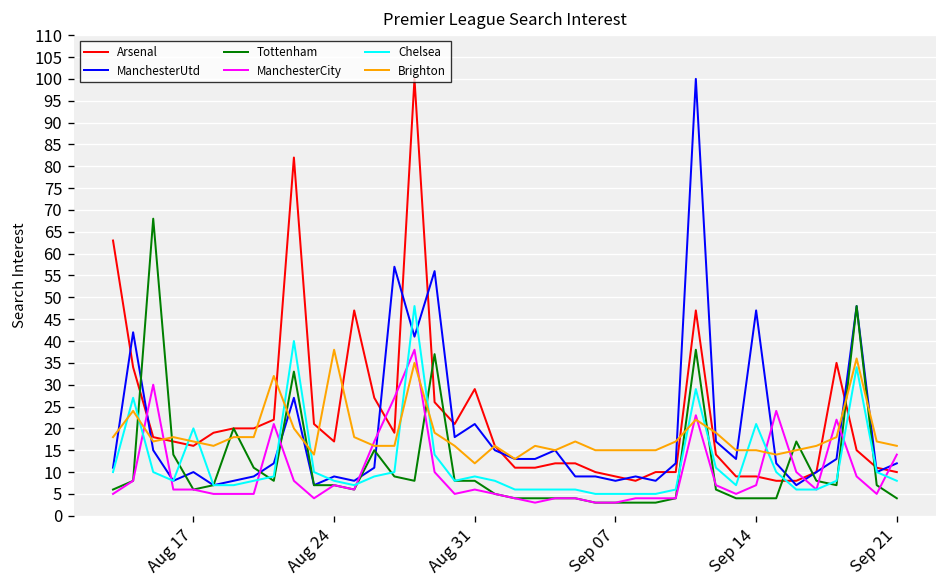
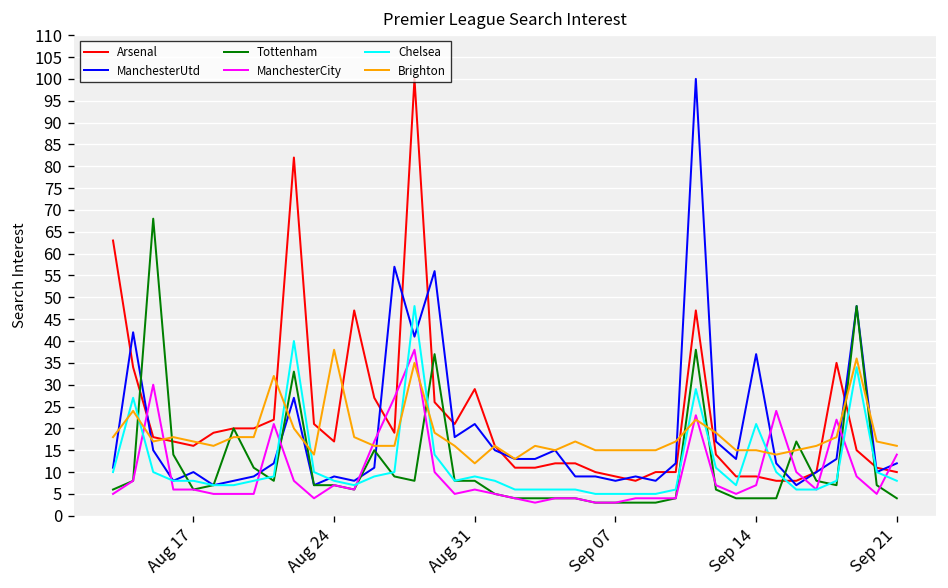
  {
    "Arsenal": {
      "Aug 17": 16,
      "Aug 24": 17,
      "Aug 31": 29,
      "Sep 07": 9,
      "Sep 14": 9,
      "Sep 21": 10
    },
    "ManchesterUtd": {
      "Aug 17": 10,
      "Aug 24": 9,
      "Aug 31": 21,
      "Sep 07": 8,
-     "Sep 14": 47,
+     "Sep 14": 37,
      "Sep 21": 12
    },
    "Tottenham": {
      "Aug 31": 8,
      "Sep 14": 4,
      "Sep 21": 4
    },
    "ManchesterCity": {
      "Aug 31": 6,
      "Sep 14": 7,
      "Sep 21": 14
    },
    "Chelsea": {
-     "Aug 17": 20,
+     "Aug 17": 8,
      "Aug 24": 8,
      "Aug 31": 9,
      "Sep 07": 5,
      "Sep 14": 21,
      "Sep 21": 8
    },
    "Brighton": {
      "Aug 17": 17,
      "Aug 24": 38,
      "Aug 31": 12,
      "Sep 07": 15,
      "Sep 14": 15,
      "Sep 21": 16
    }
  }
